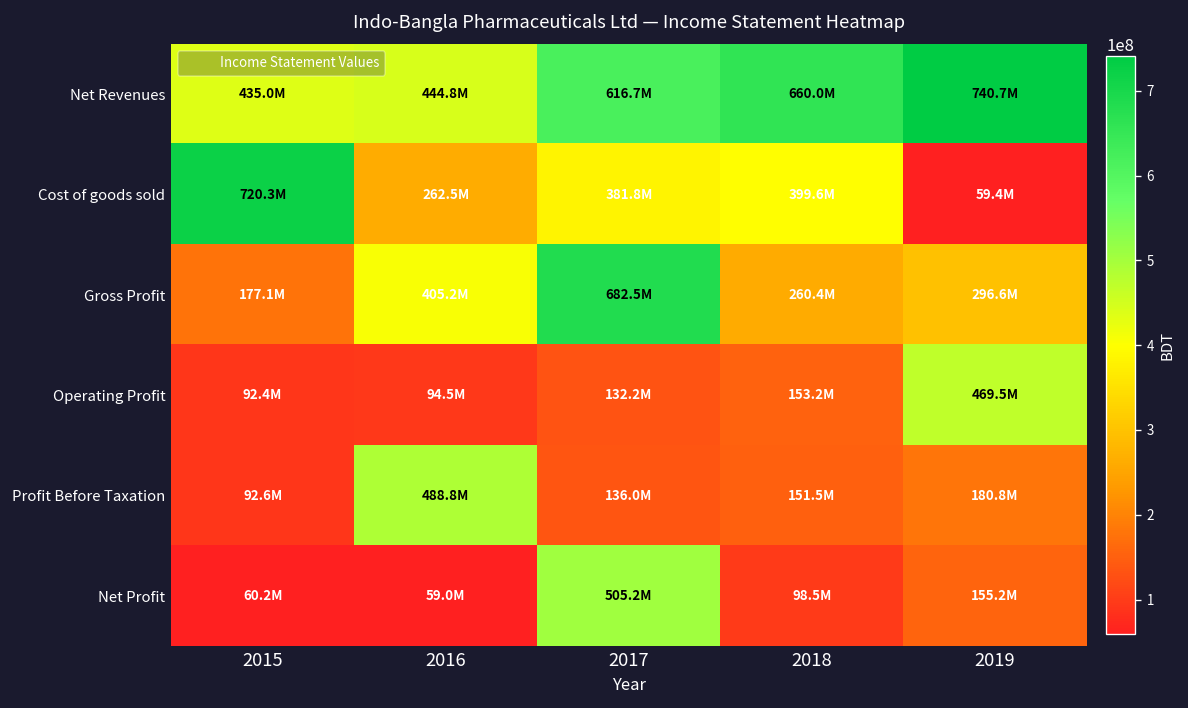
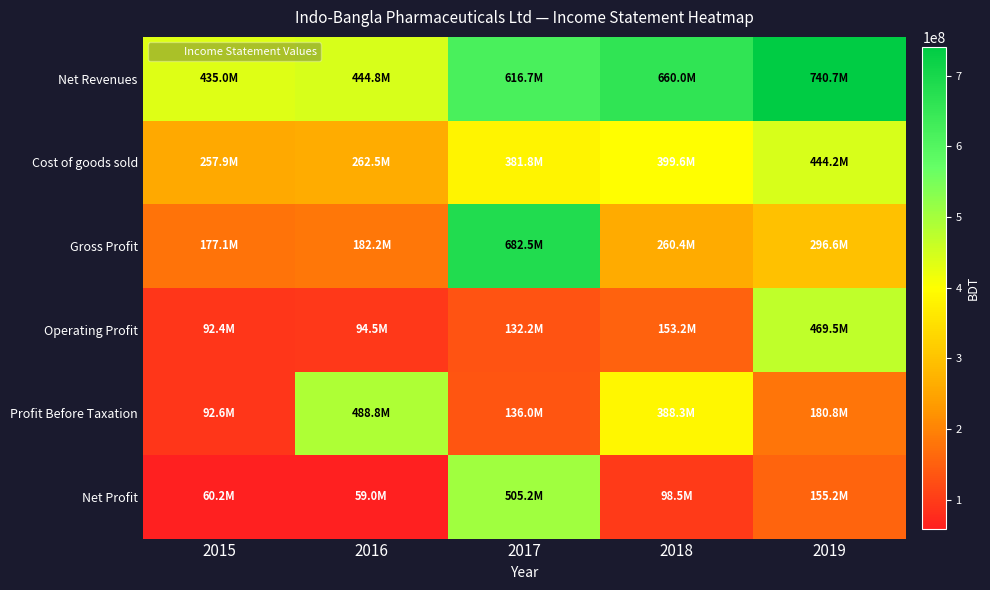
  {
    "Net Revenues": {
      "2015": "435.0M",
      "2016": "444.8M",
      "2017": "616.7M",
      "2018": "660.0M",
      "2019": "740.7M"
    },
    "Cost of goods sold": {
-     "2015": "720.3M",
+     "2015": "257.9M",
      "2016": "262.5M",
      "2017": "381.8M",
      "2018": "399.6M",
-     "2019": "59.4M"
+     "2019": "444.2M"
    },
    "Gross Profit": {
      "2015": "177.1M",
-     "2016": "405.2M",
+     "2016": "182.2M",
      "2017": "682.5M",
      "2018": "260.4M",
      "2019": "296.6M"
    },
    "Operating Profit": {
      "2015": "92.4M",
      "2016": "94.5M",
      "2017": "132.2M",
      "2018": "153.2M",
      "2019": "469.5M"
    },
    "Profit Before Taxation": {
      "2015": "92.6M",
      "2016": "488.8M",
      "2017": "136.0M",
-     "2018": "151.5M",
+     "2018": "388.3M",
      "2019": "180.8M"
    },
    "Net Profit": {
      "2015": "60.2M",
      "2016": "59.0M",
      "2017": "505.2M",
      "2018": "98.5M",
      "2019": "155.2M"
    }
  }
